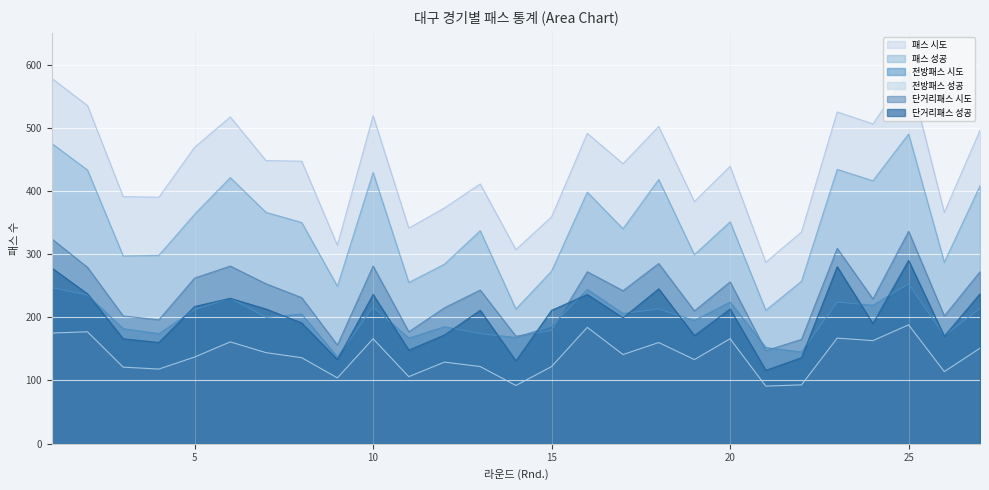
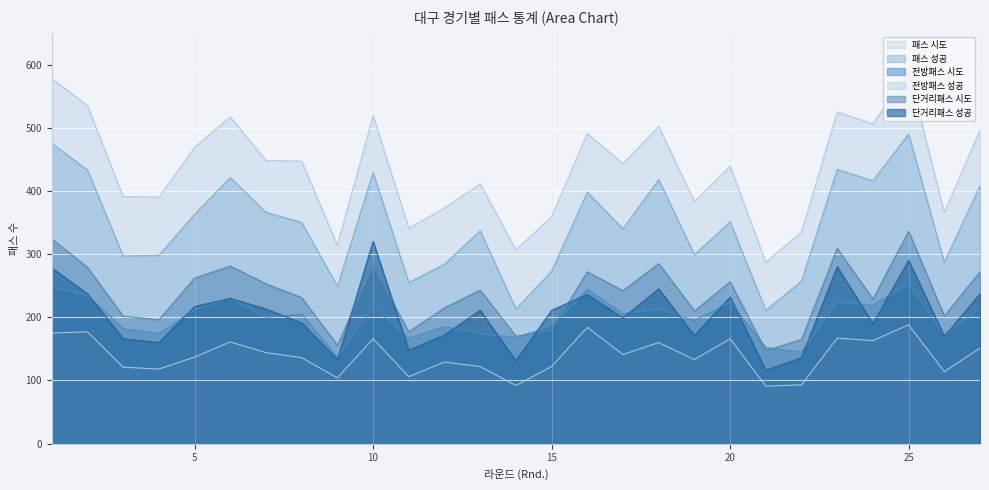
  {
    "단거리패스 성공": {
      "5": 220,
-     "10": 240,
+     "10": 320,
      "15": 210,
-     "20": 210,
+     "20": 230,
      "25": 290
    }
  }
